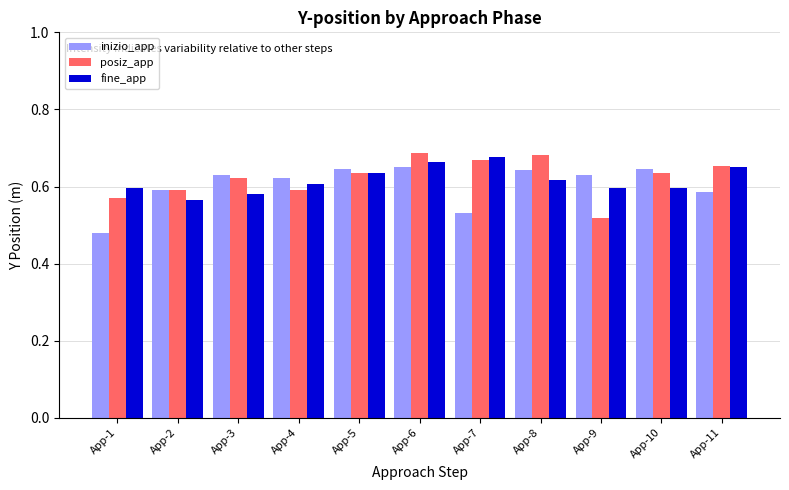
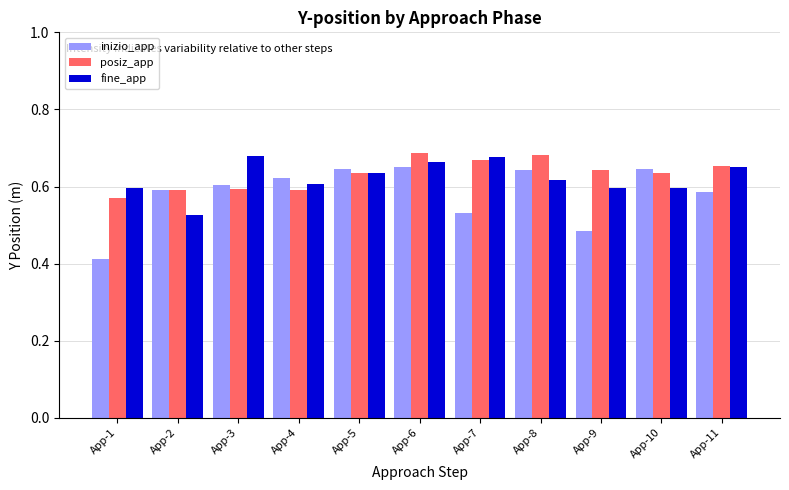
  {
    "inizio_app": {
-     "App-1": 0.48,
+     "App-1": 0.41,
      "App-2": 0.59,
-     "App-3": 0.63,
+     "App-3": 0.60,
      "App-4": 0.62,
      "App-5": 0.65,
      "App-6": 0.65,
      "App-7": 0.53,
      "App-8": 0.64,
-     "App-9": 0.63,
+     "App-9": 0.48,
      "App-10": 0.65,
      "App-11": 0.58
    },
    "posiz_app": {
      "App-1": 0.57,
      "App-2": 0.59,
-     "App-3": 0.62,
+     "App-3": 0.59,
      "App-4": 0.59,
      "App-5": 0.63,
      "App-6": 0.69,
      "App-7": 0.67,
      "App-8": 0.68,
-     "App-9": 0.52,
+     "App-9": 0.64,
      "App-10": 0.63,
      "App-11": 0.65
    },
    "fine_app": {
      "App-1": 0.60,
-     "App-2": 0.56,
-     "App-3": 0.58,
+     "App-2": 0.53,
+     "App-3": 0.68,
      "App-4": 0.61,
      "App-5": 0.63,
      "App-6": 0.66,
      "App-7": 0.68,
      "App-8": 0.62,
      "App-9": 0.60,
      "App-10": 0.60,
      "App-11": 0.65
    }
  }
